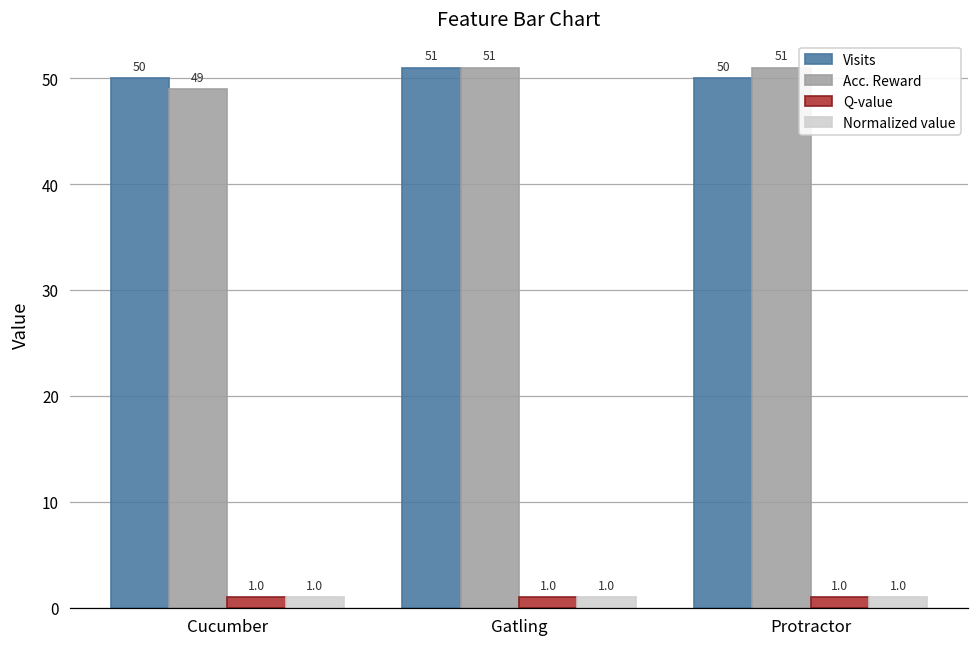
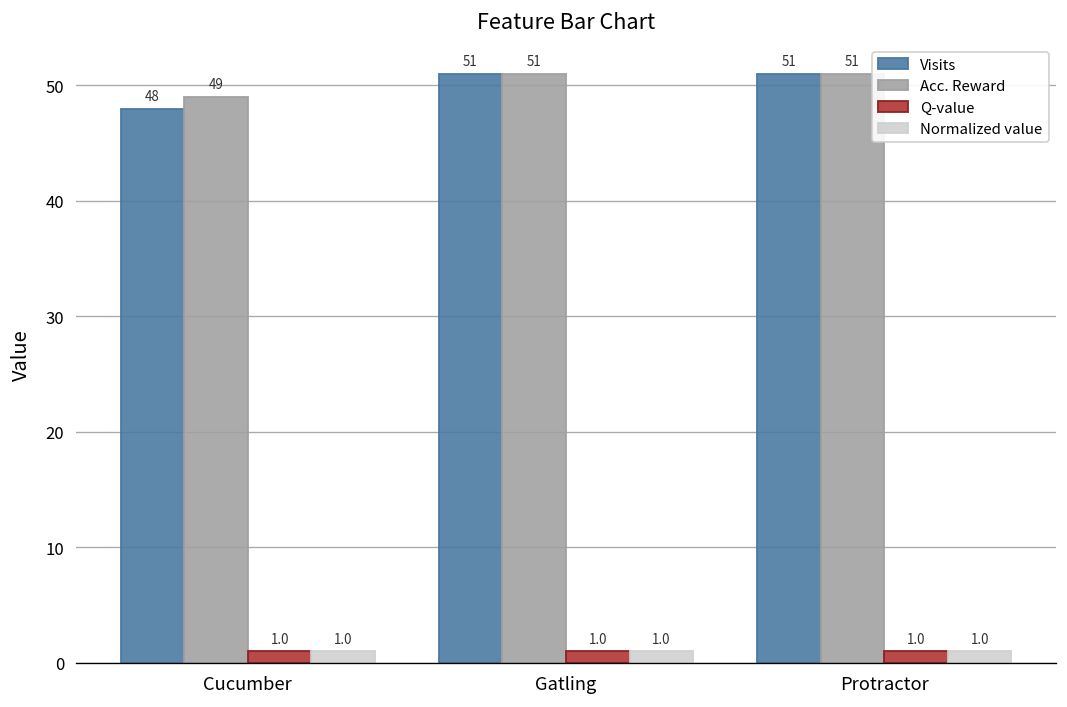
  {
    "Visits": {
-     "Cucumber": 50,
+     "Cucumber": 48,
      "Gatling": 51,
-     "Protractor": 50
+     "Protractor": 51
    },
    "Acc. Reward": {
      "Cucumber": 49,
      "Gatling": 51,
      "Protractor": 51
    },
    "Q-value": {
      "Cucumber": 1.0,
      "Gatling": 1.0,
      "Protractor": 1.0
    },
    "Normalized value": {
      "Cucumber": 1.0,
      "Gatling": 1.0,
      "Protractor": 1.0
    }
  }
